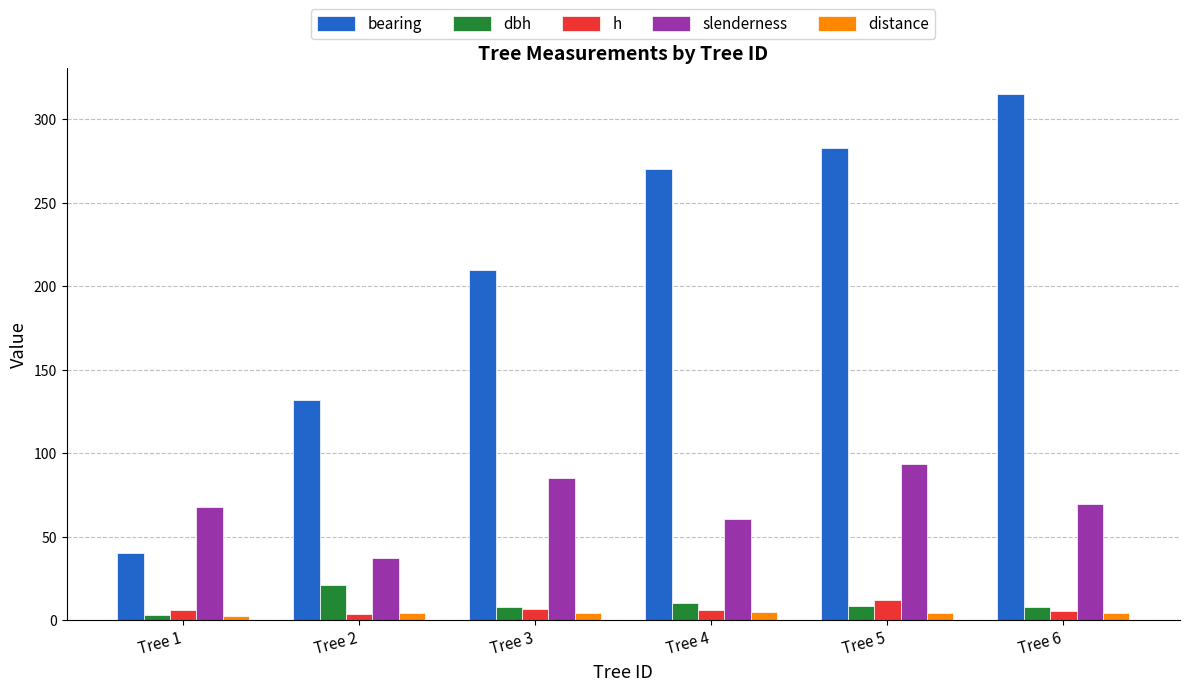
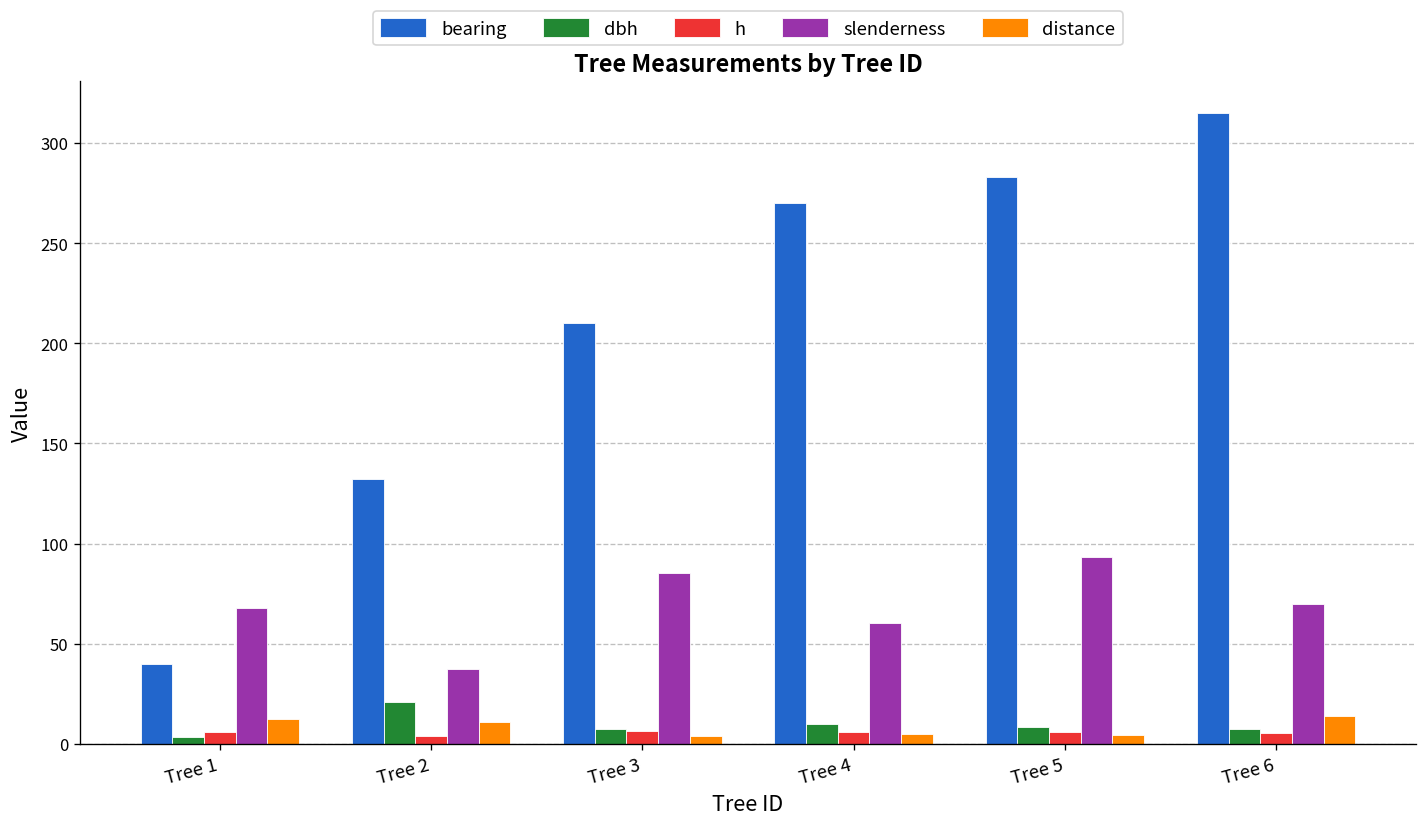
  {
    "bearing": {
      "Tree 1": 40,
      "Tree 2": 132,
      "Tree 3": 210,
      "Tree 4": 270,
      "Tree 5": 283,
      "Tree 6": 315
    },
    "dbh": {
      "Tree 1": 3,
      "Tree 2": 21,
      "Tree 3": 8,
      "Tree 4": 10,
      "Tree 5": 8,
      "Tree 6": 8
    },
    "h": {
      "Tree 1": 6,
      "Tree 2": 4,
      "Tree 3": 6,
      "Tree 4": 6,
-     "Tree 5": 12,
+     "Tree 5": 6,
      "Tree 6": 5
    },
    "slenderness": {
      "Tree 1": 68,
      "Tree 2": 37,
      "Tree 3": 85,
      "Tree 4": 60,
      "Tree 5": 93,
      "Tree 6": 70
    },
    "distance": {
-     "Tree 1": 2,
-     "Tree 2": 4,
+     "Tree 1": 13,
+     "Tree 2": 11,
      "Tree 3": 4,
      "Tree 4": 5,
      "Tree 5": 4,
-     "Tree 6": 4
+     "Tree 6": 14
    }
  }
